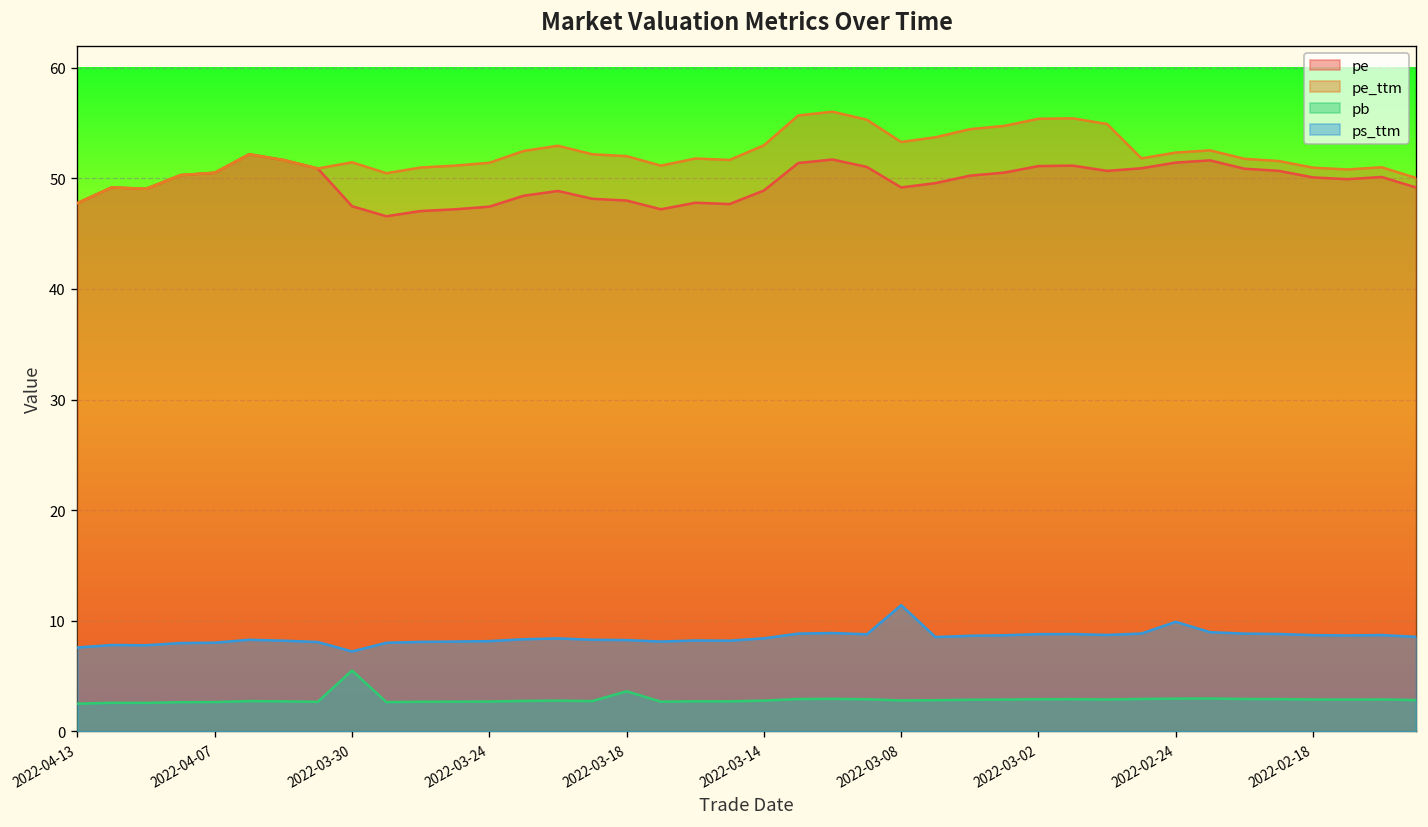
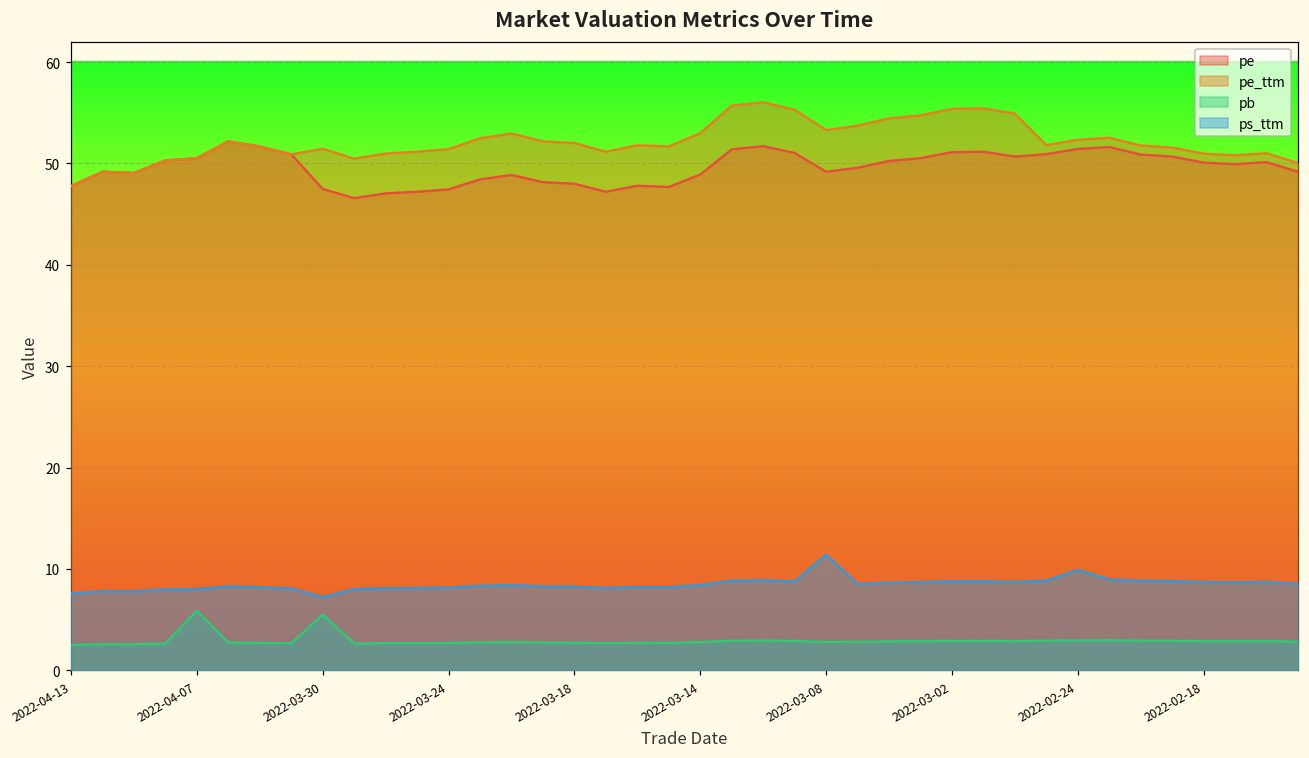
  {
    "pb": {
      "2022-04-13": 3,
-     "2022-04-07": 3,
+     "2022-04-07": 6,
      "2022-03-30": 6,
      "2022-03-24": 3,
-     "2022-03-18": 4,
+     "2022-03-18": 3,
      "2022-03-14": 3,
      "2022-03-08": 3,
      "2022-03-02": 3,
      "2022-02-24": 3,
      "2022-02-18": 3
    },
    "ps_ttm": {
      "2022-04-13": 8,
      "2022-04-07": 8,
      "2022-03-30": 7,
      "2022-03-24": 8,
      "2022-03-18": 8,
      "2022-03-14": 8,
      "2022-03-08": 11,
      "2022-03-02": 9,
      "2022-02-24": 10,
      "2022-02-18": 9
    }
  }
